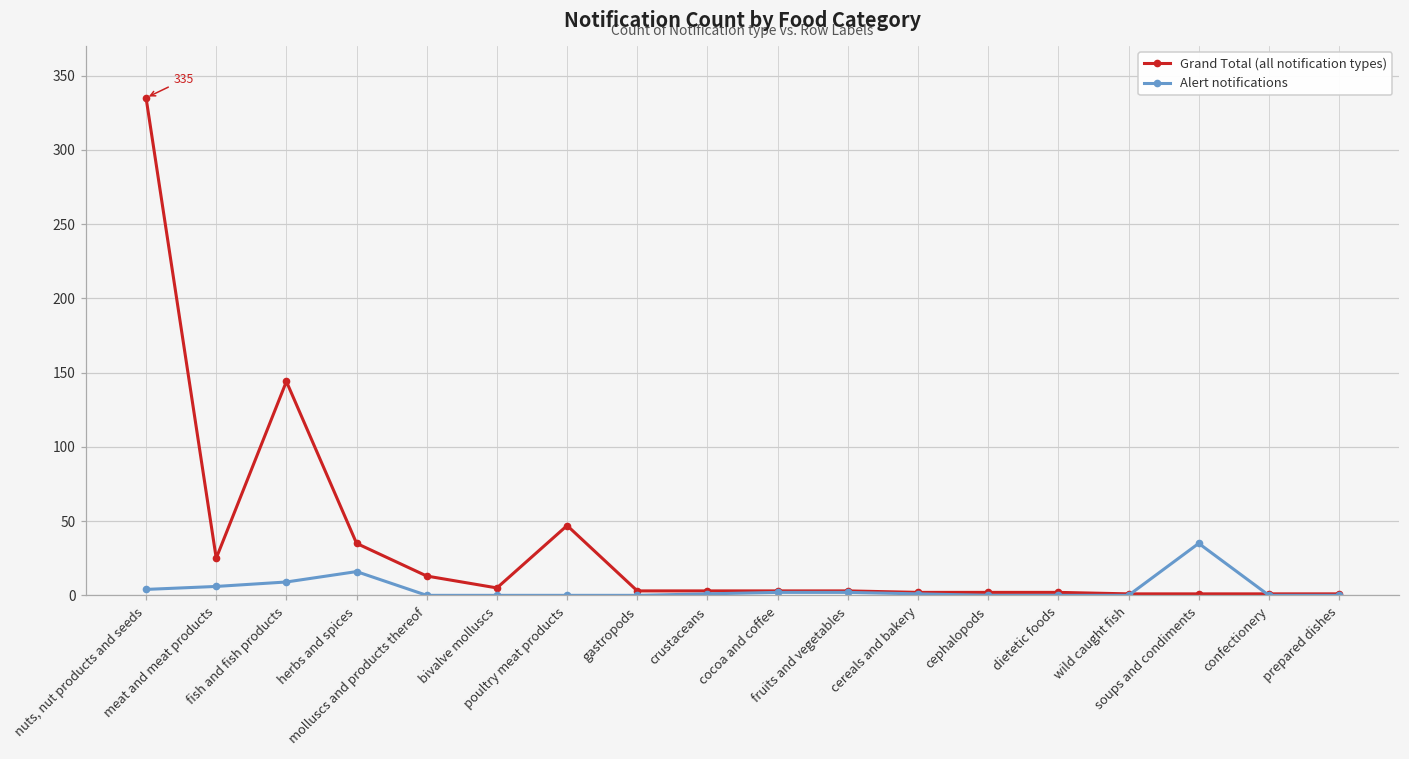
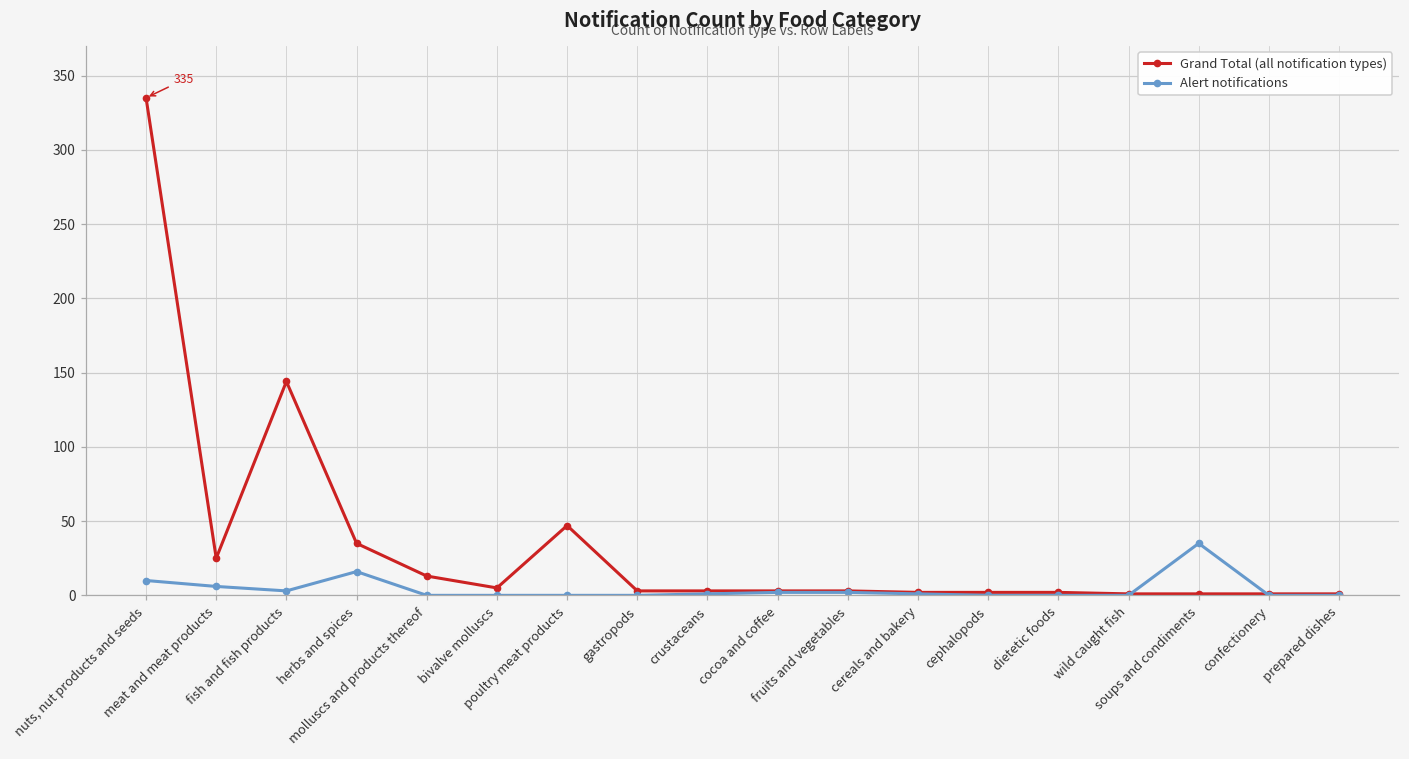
  {
    "Grand Total (all notification types)": {
      "nuts, nut products and seeds": 335
    },
    "Alert notifications": {
-     "nuts, nut products and seeds": 4,
+     "nuts, nut products and seeds": 10,
      "meat and meat products": 6,
-     "fish and fish products": 9,
+     "fish and fish products": 3,
      "herbs and spices": 16,
      "molluscs and products thereof": 0,
      "bivalve molluscs": 0,
      "poultry meat products": 0,
      "gastropods": 0,
      "crustaceans": 1,
      "cephalopods": 0,
      "dietetic foods": 0,
      "soups and condiments": 35
    }
  }
